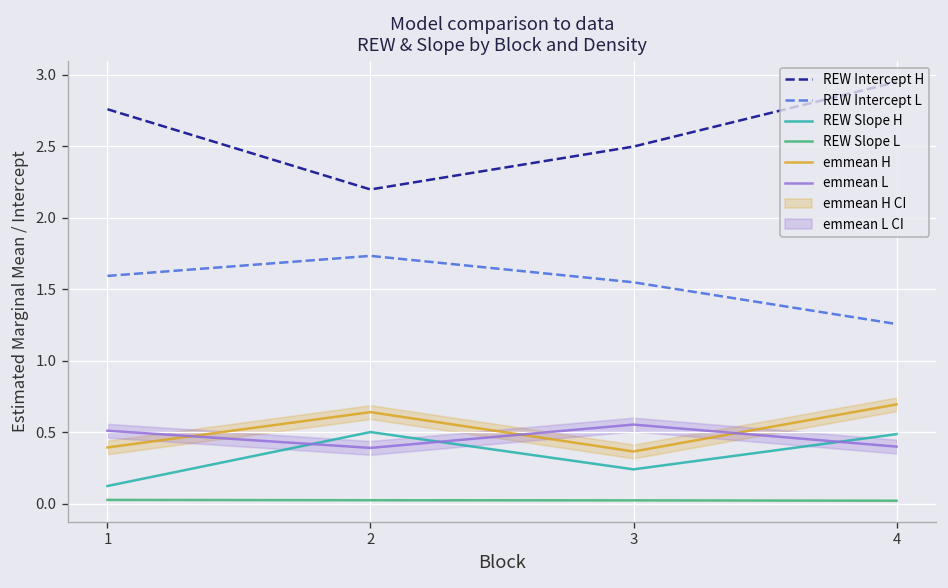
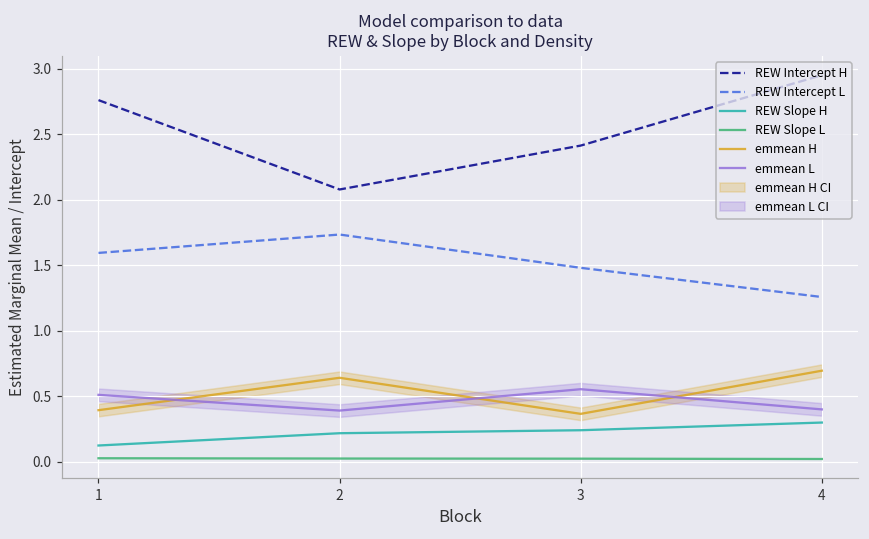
  {
    "REW Intercept H": {
      "1": 2.76,
-     "2": 2.20,
-     "3": 2.50
+     "2": 2.08,
+     "3": 2.41
    },
    "REW Intercept L": {
      "1": 1.59,
      "2": 1.73,
-     "3": 1.55,
+     "3": 1.48,
      "4": 1.26
    },
    "REW Slope H": {
      "1": 0.13,
-     "2": 0.50,
+     "2": 0.22,
      "3": 0.24,
-     "4": 0.49
+     "4": 0.30
    },
    "REW Slope L": {
      "1": 0.03,
      "2": 0.03,
      "3": 0.03,
      "4": 0.02
    }
  }
